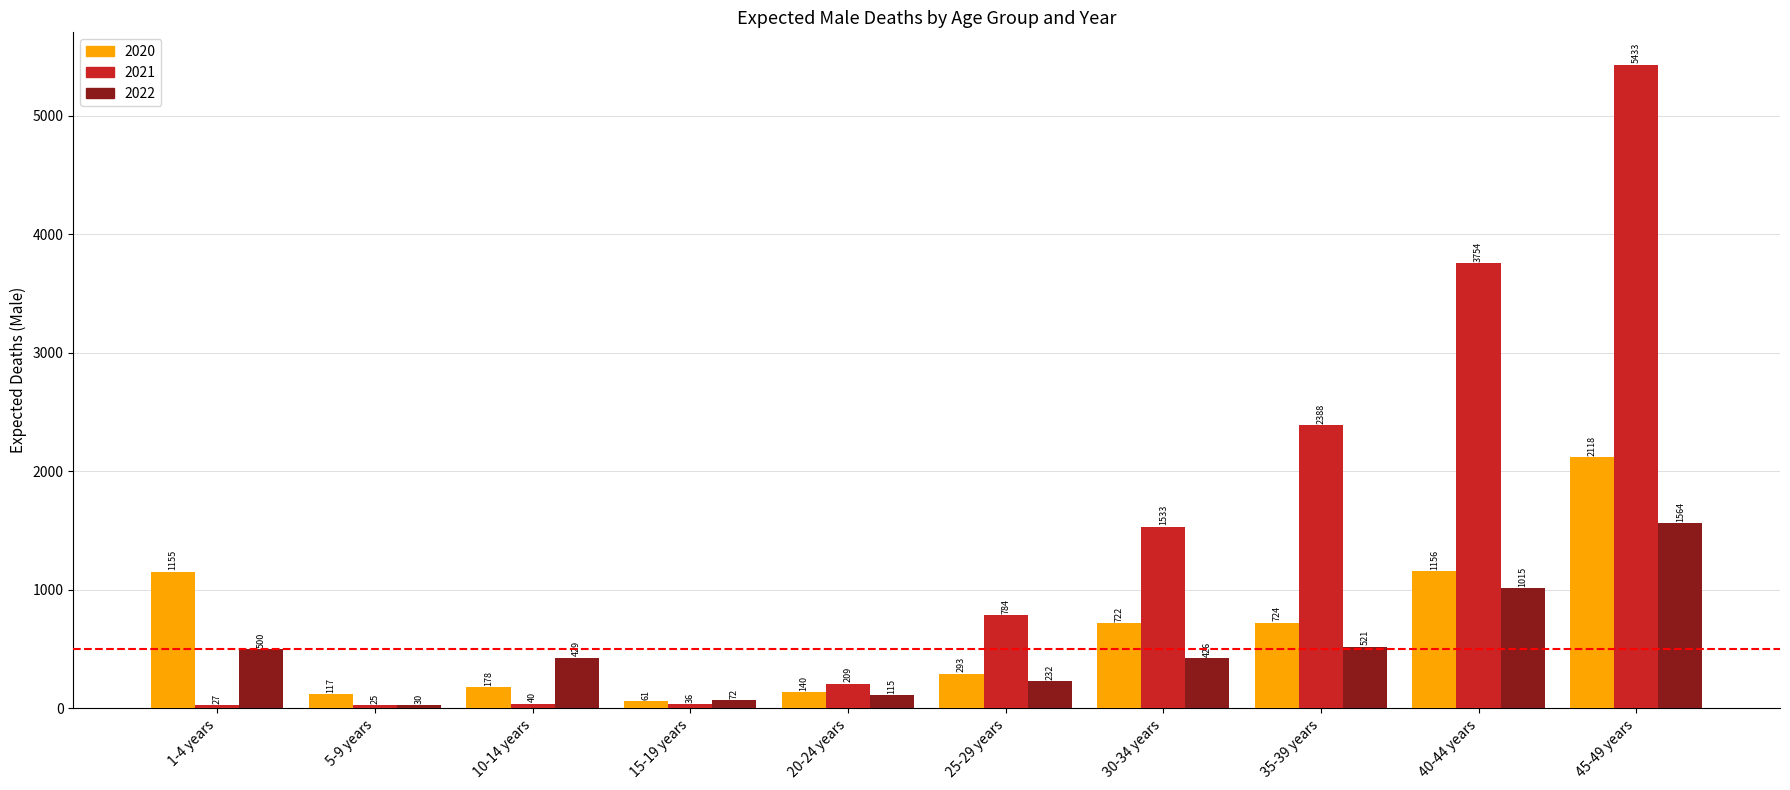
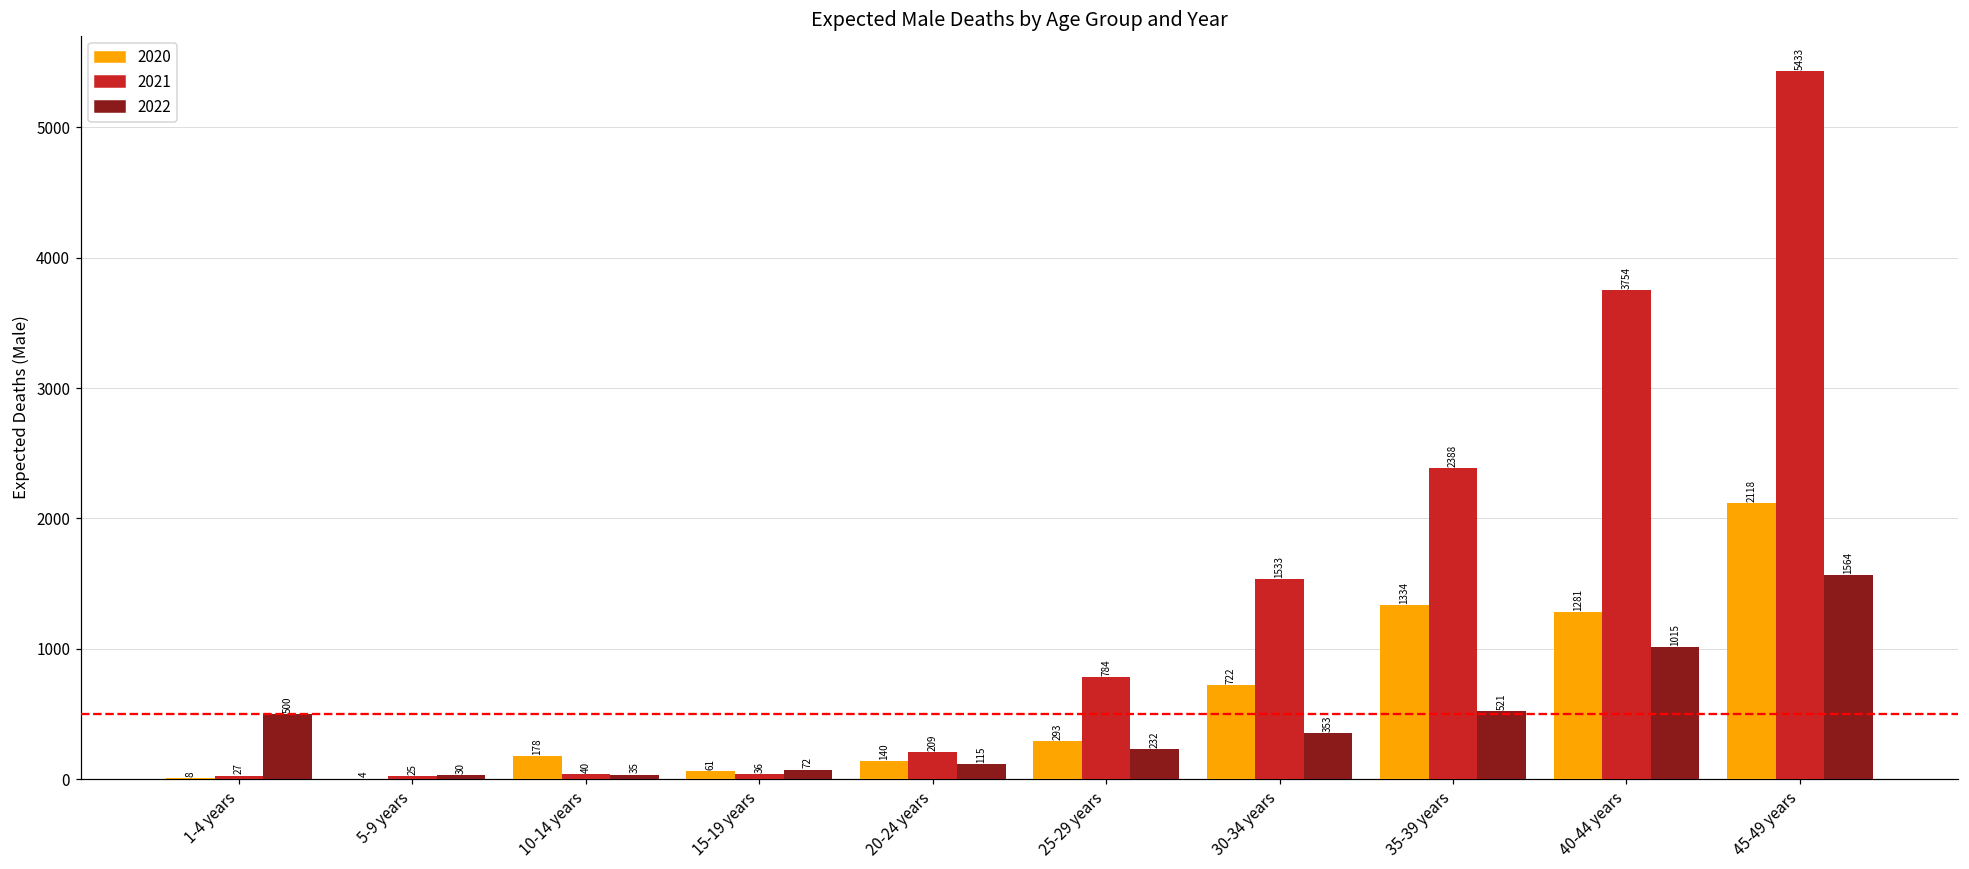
  {
    "2020": {
-     "1-4 years": 1155,
-     "5-9 years": 117,
+     "1-4 years": 8,
+     "5-9 years": 4,
      "10-14 years": 178,
      "15-19 years": 61,
      "20-24 years": 140,
      "25-29 years": 293,
      "30-34 years": 722,
-     "35-39 years": 724,
-     "40-44 years": 1156,
+     "35-39 years": 1334,
+     "40-44 years": 1281,
      "45-49 years": 2118
    },
    "2021": {
      "1-4 years": 27,
      "5-9 years": 25,
      "10-14 years": 40,
      "15-19 years": 36,
      "20-24 years": 209,
      "25-29 years": 784,
      "30-34 years": 1533,
      "35-39 years": 2388,
      "40-44 years": 3754,
      "45-49 years": 5433
    },
    "2022": {
      "1-4 years": 500,
      "5-9 years": 30,
-     "10-14 years": 429,
+     "10-14 years": 35,
      "15-19 years": 72,
      "20-24 years": 115,
      "25-29 years": 232,
-     "30-34 years": 426,
+     "30-34 years": 353,
      "35-39 years": 521,
      "40-44 years": 1015,
      "45-49 years": 1564
    }
  }
